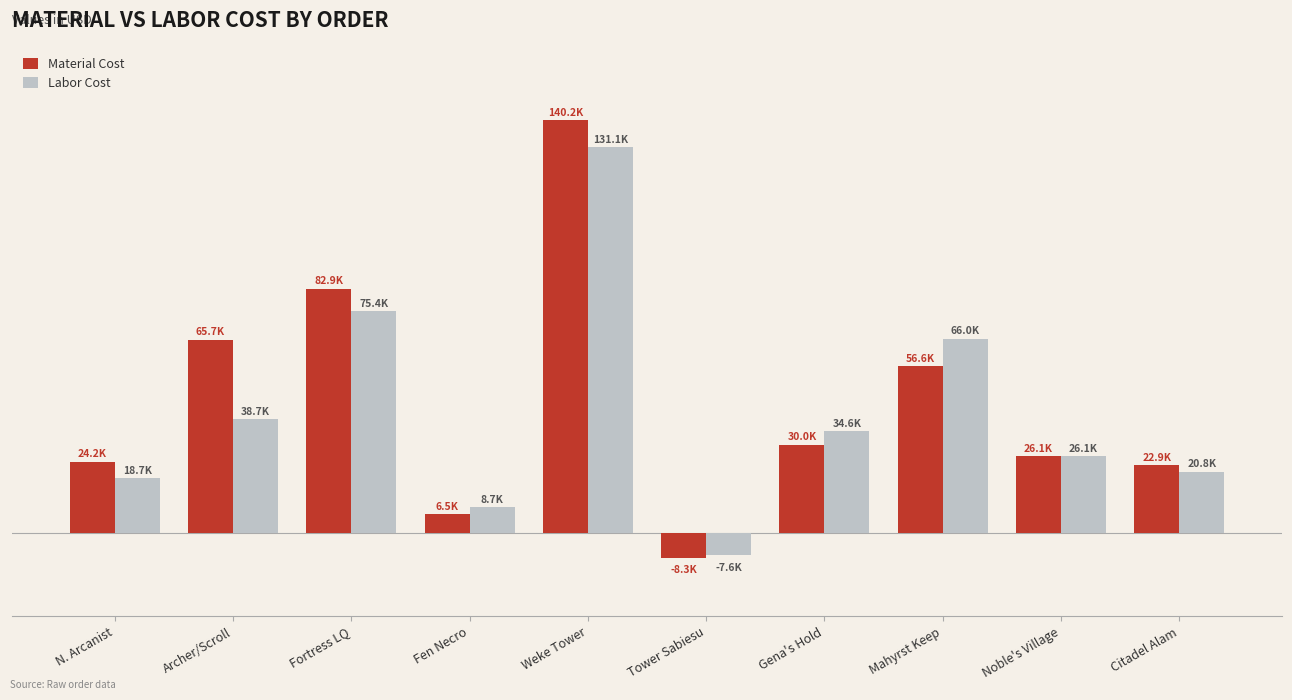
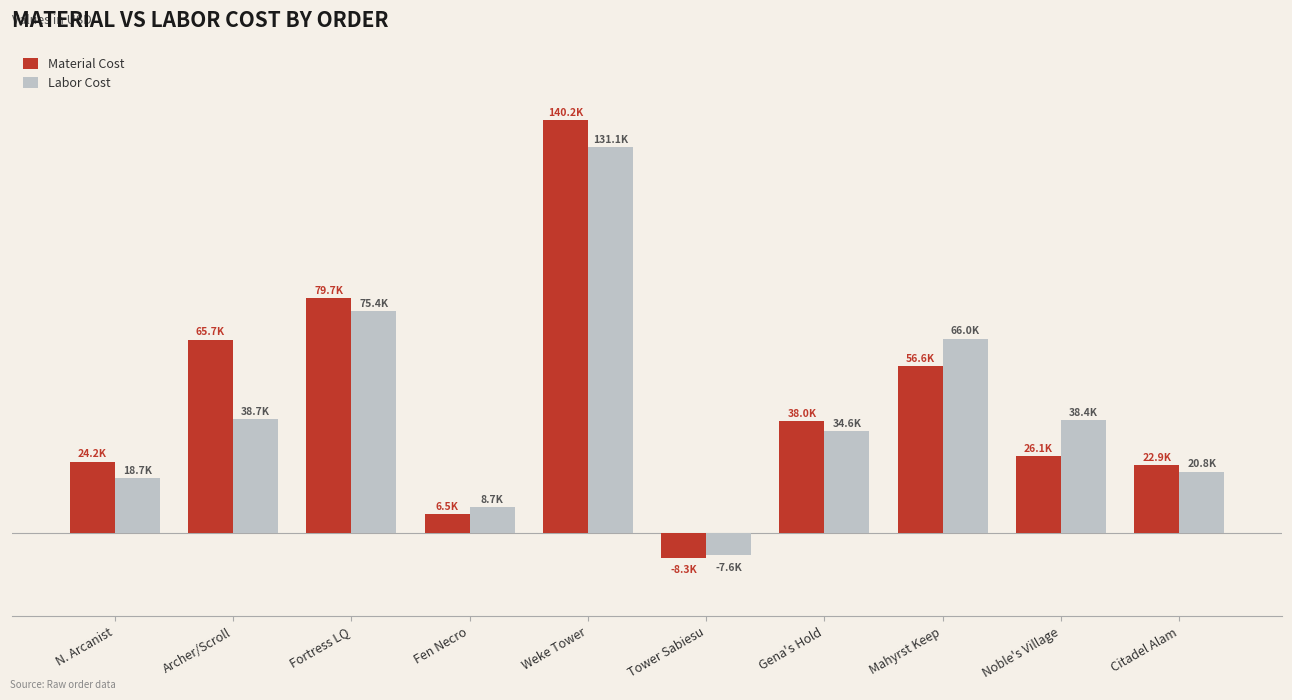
  {
    "Material Cost": {
      "N. Arcanist": "24.2K",
      "Archer/Scroll": "65.7K",
-     "Fortress LQ": "82.9K",
+     "Fortress LQ": "79.7K",
      "Fen Necro": "6.5K",
      "Weke Tower": "140.2K",
      "Tower Sabiesu": "-8.3K",
-     "Gena's Hold": "30.0K",
+     "Gena's Hold": "38.0K",
      "Mahyrst Keep": "56.6K",
      "Noble's Village": "26.1K",
      "Citadel Alam": "22.9K"
    },
    "Labor Cost": {
      "N. Arcanist": "18.7K",
      "Archer/Scroll": "38.7K",
      "Fortress LQ": "75.4K",
      "Fen Necro": "8.7K",
      "Weke Tower": "131.1K",
      "Tower Sabiesu": "-7.6K",
      "Gena's Hold": "34.6K",
      "Mahyrst Keep": "66.0K",
-     "Noble's Village": "26.1K",
+     "Noble's Village": "38.4K",
      "Citadel Alam": "20.8K"
    }
  }
